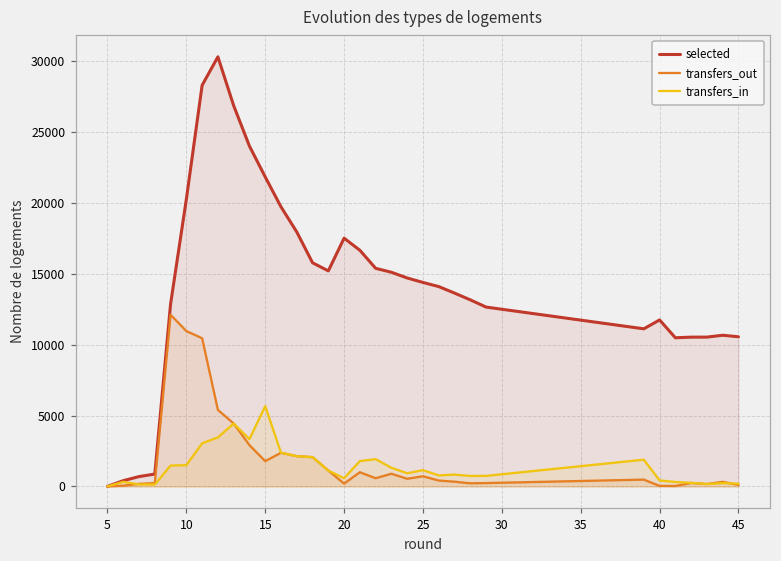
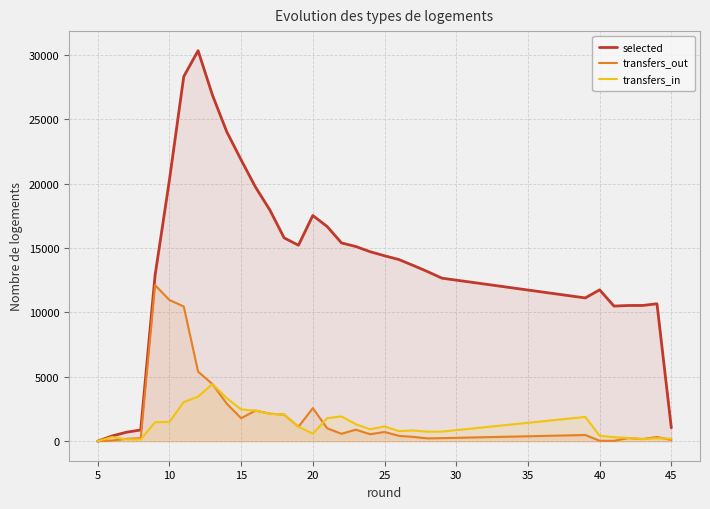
  {
    "selected": {
      "10": 20300,
      "15": 21900,
      "20": 17500,
      "25": 14400,
      "40": 11800,
-     "45": 10600
+     "45": 1000
    },
    "transfers_out": {
      "10": 11000,
      "15": 1800,
-     "20": 200,
+     "20": 2600,
      "25": 700,
      "40": 0
    },
    "transfers_in": {
      "10": 1500,
-     "15": 5700,
+     "15": 2500,
      "20": 600,
      "25": 1100,
      "40": 400
    }
  }
